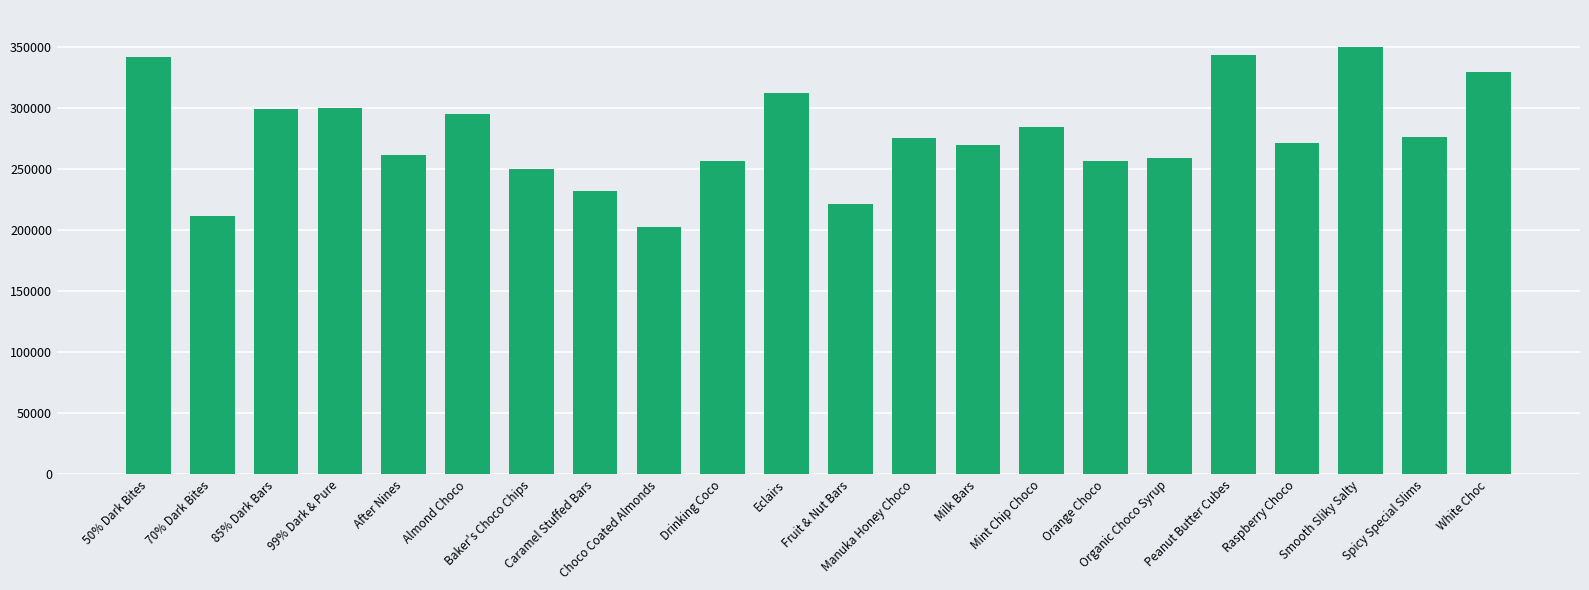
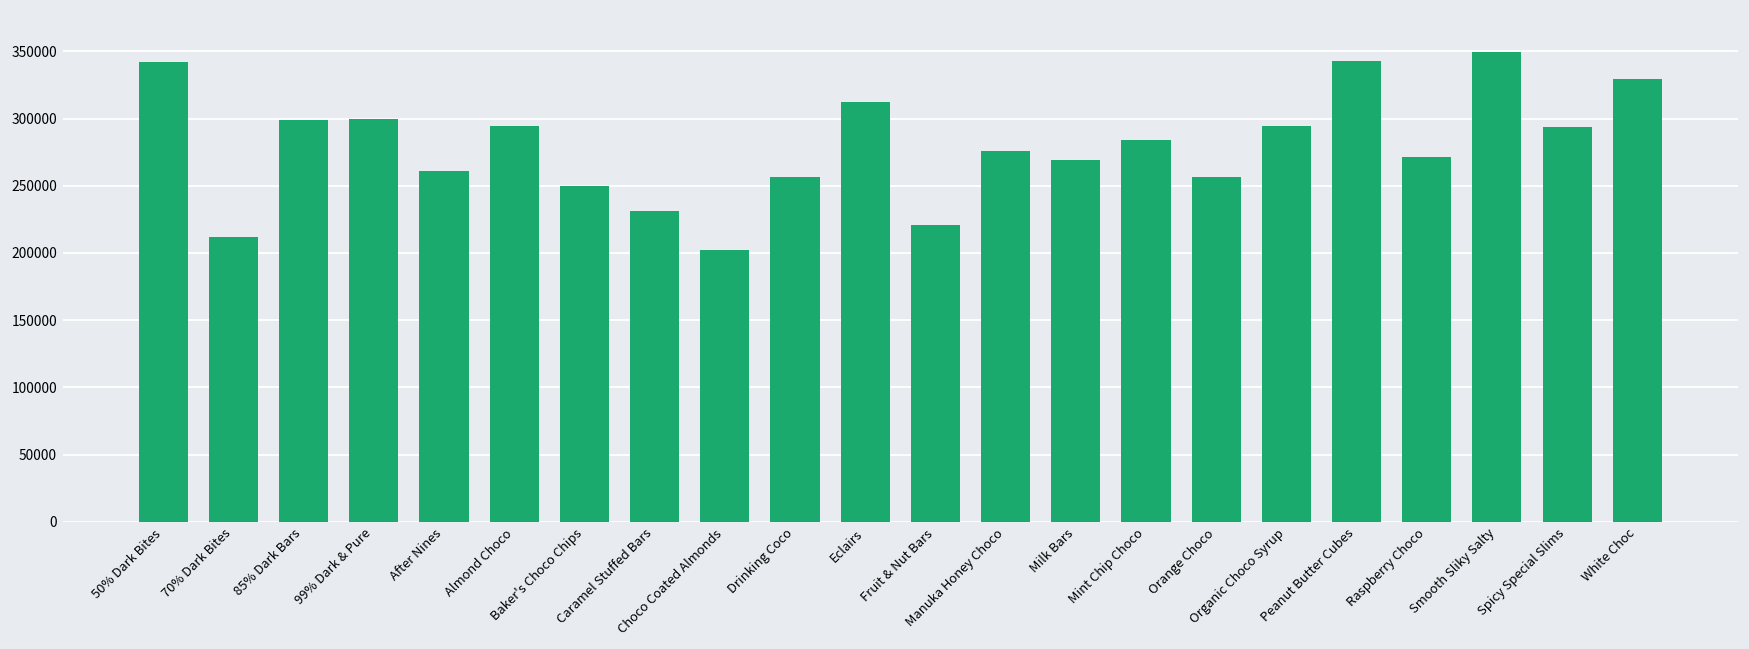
  {
    "50% Dark Bites": 342000,
    "70% Dark Bites": 212000,
    "85% Dark Bars": 299000,
    "99% Dark & Pure": 300000,
    "After Nines": 261000,
    "Almond Choco": 295000,
    "Baker's Choco Chips": 250000,
    "Caramel Stuffed Bars": 232000,
    "Choco Coated Almonds": 203000,
    "Drinking Coco": 257000,
    "Eclairs": 312000,
    "Fruit & Nut Bars": 221000,
    "Manuka Honey Choco": 276000,
    "Milk Bars": 269000,
    "Mint Chip Choco": 284000,
    "Orange Choco": 256000,
-   "Organic Choco Syrup": 259000,
+   "Organic Choco Syrup": 295000,
    "Peanut Butter Cubes": 343000,
    "Raspberry Choco": 272000,
    "Smooth Sliky Salty": 350000,
-   "Spicy Special Slims": 276000,
+   "Spicy Special Slims": 293000,
    "White Choc": 329000
  }
